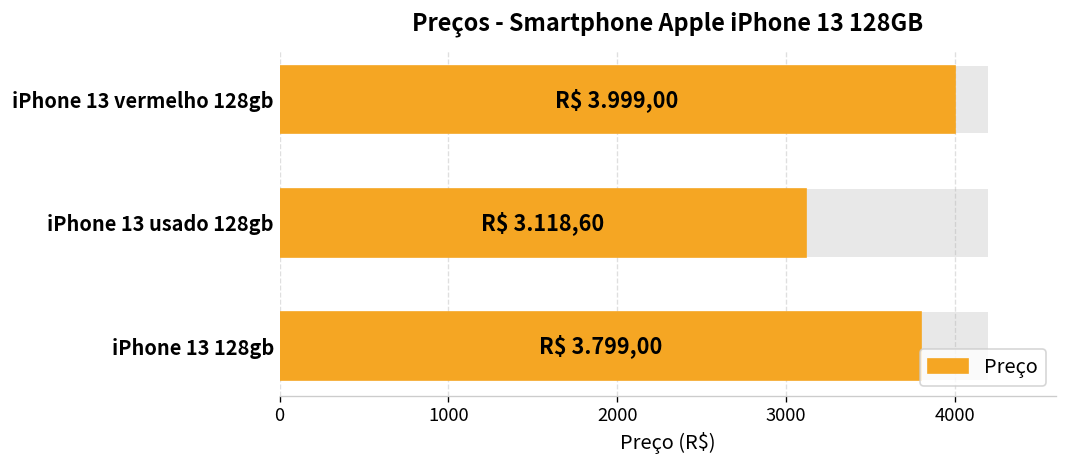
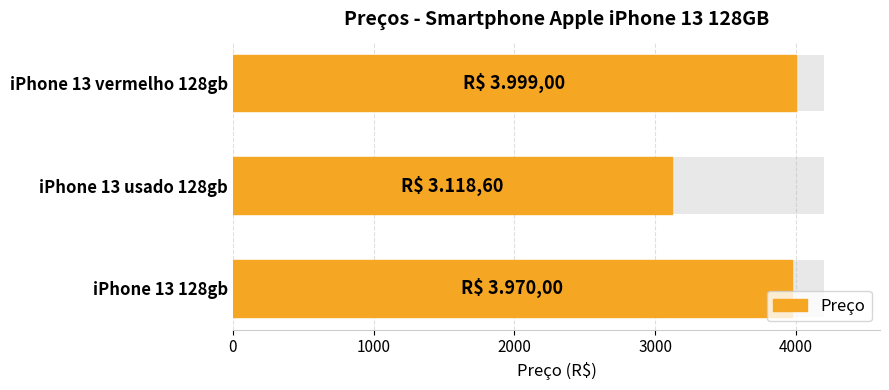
  {
    "Preço": {
-     "iPhone 13 128gb": "3.799,00"
+     "iPhone 13 128gb": "3.970,00"
    }
  }
